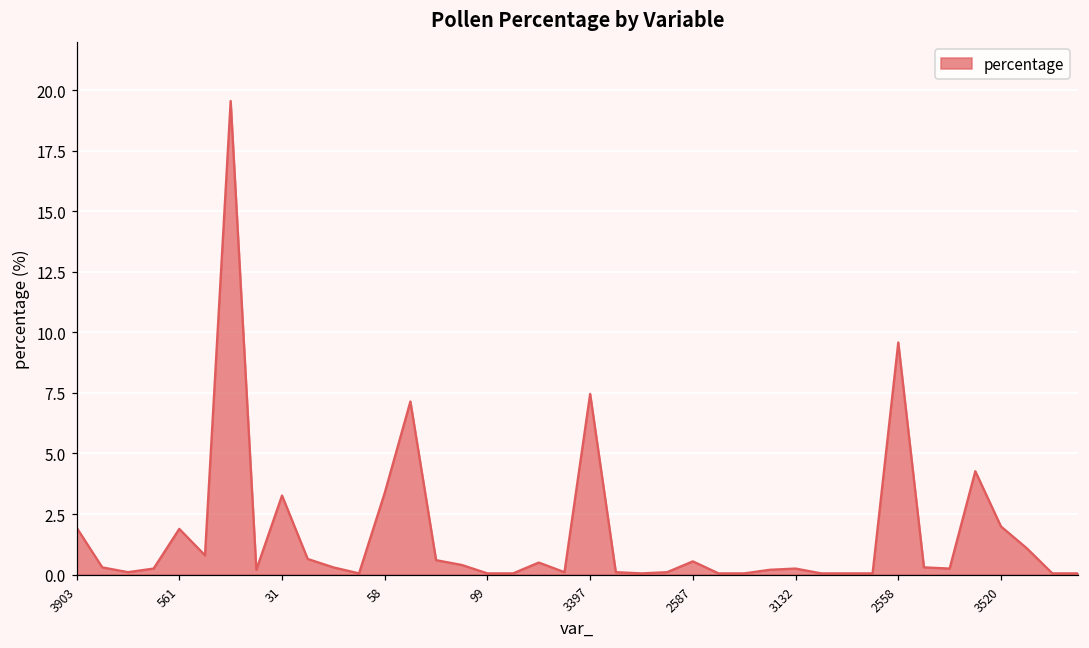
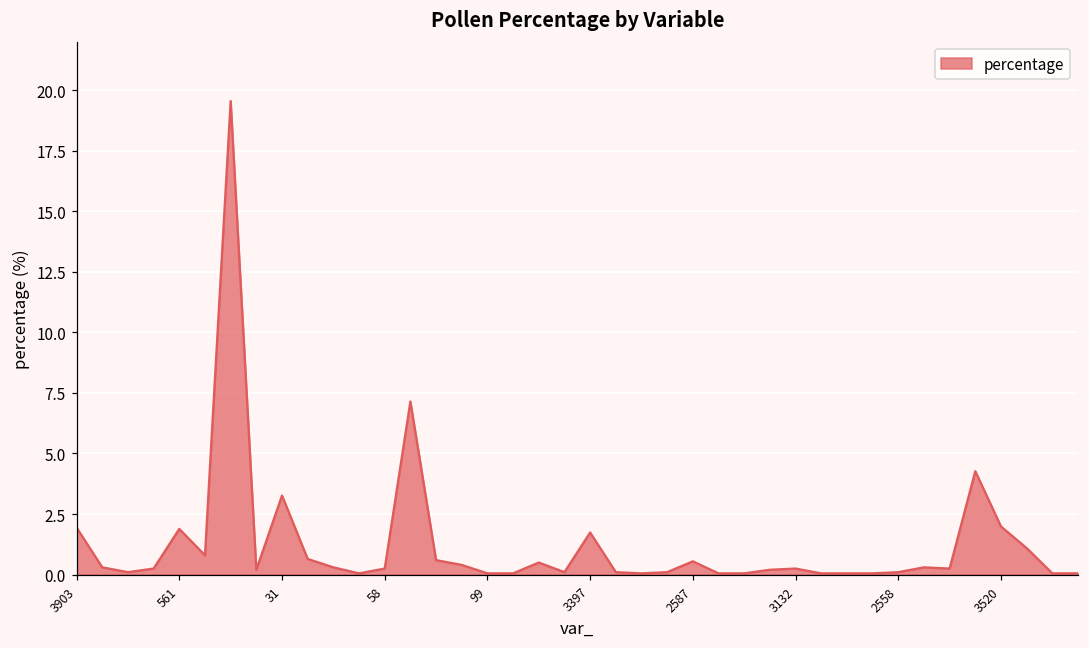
  {
    "3903": 1.9,
    "561": 1.9,
    "31": 3.3,
-   "58": 3.4,
+   "58": 0.2,
    "99": 0.0,
-   "3397": 7.5,
+   "3397": 1.7,
    "2587": 0.5,
    "3132": 0.2,
-   "2558": 9.6,
+   "2558": 0.1,
    "3520": 2.0
  }
